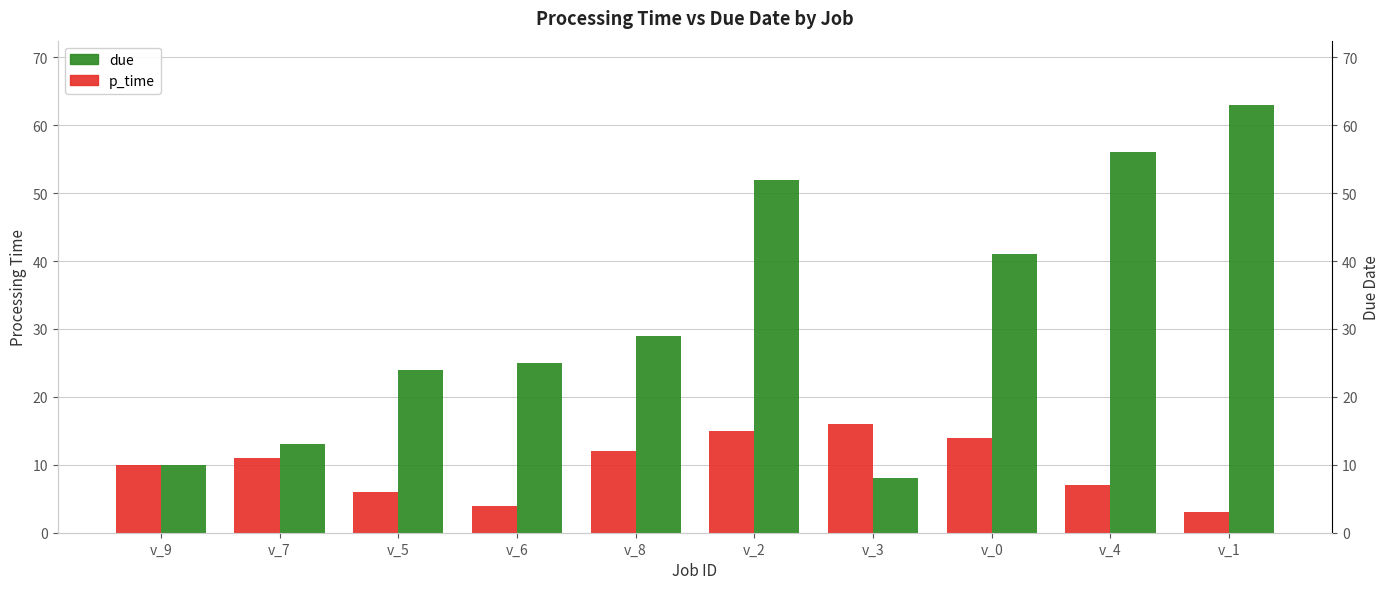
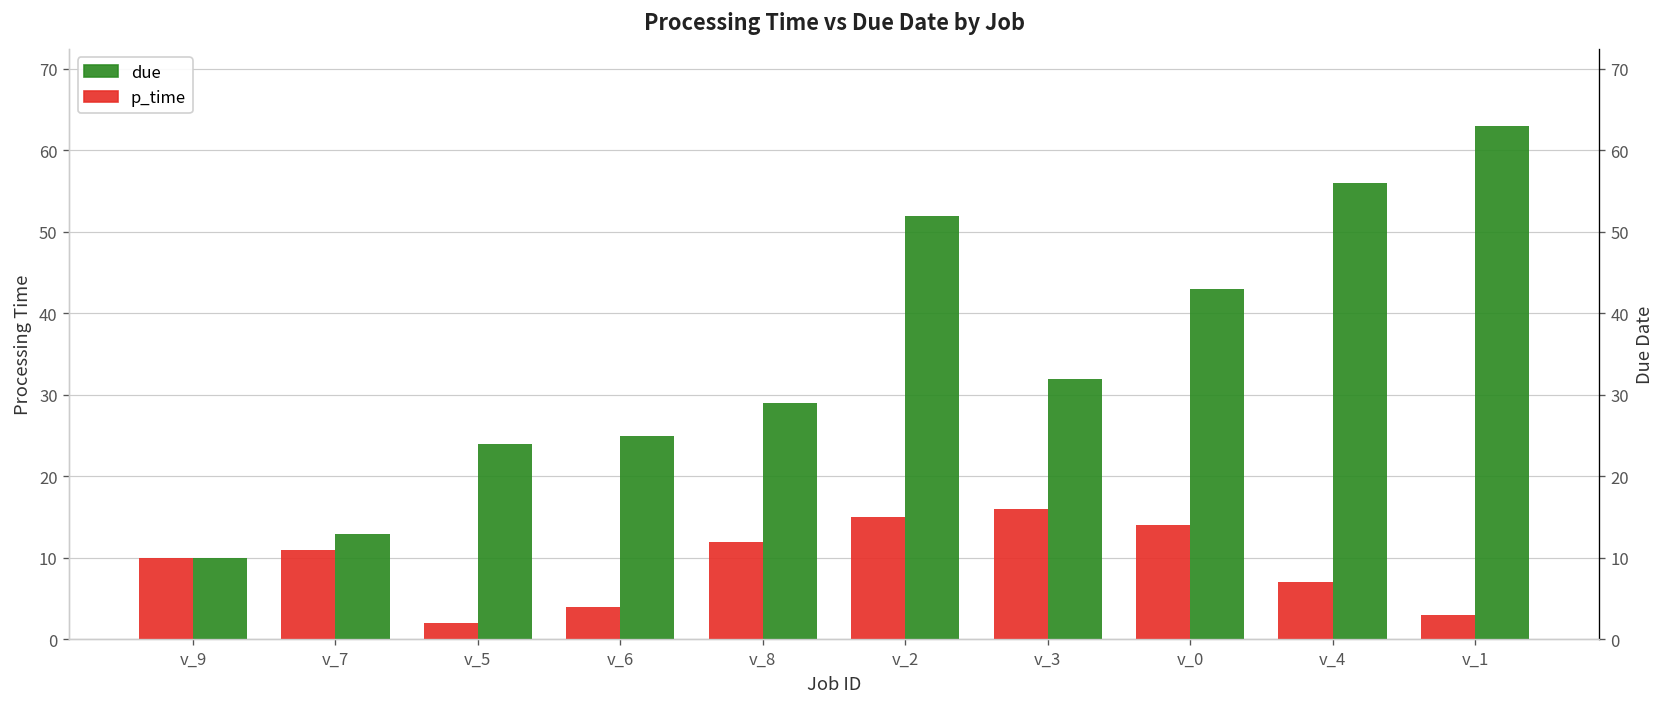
  {
    "p_time": {
      "v_9": 10,
      "v_7": 11,
-     "v_5": 6,
+     "v_5": 2,
      "v_6": 4,
      "v_8": 12,
      "v_2": 15,
      "v_3": 16,
      "v_0": 14,
      "v_4": 7,
      "v_1": 3
    },
    "due": {
      "v_9": 10,
      "v_7": 13,
      "v_5": 24,
      "v_6": 25,
      "v_8": 29,
      "v_2": 52,
-     "v_3": 8,
-     "v_0": 41,
+     "v_3": 32,
+     "v_0": 43,
      "v_4": 56,
      "v_1": 63
    }
  }
